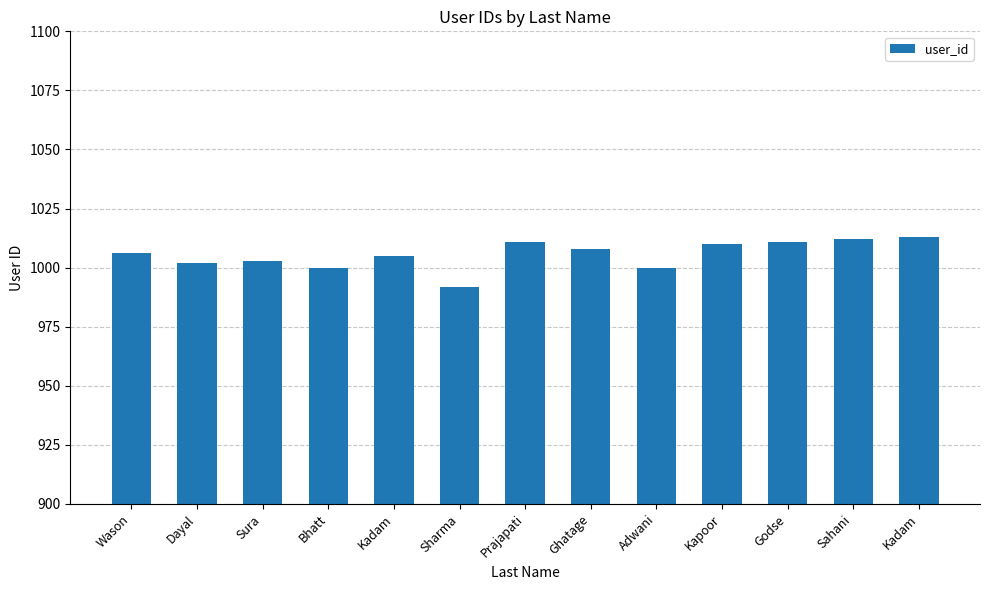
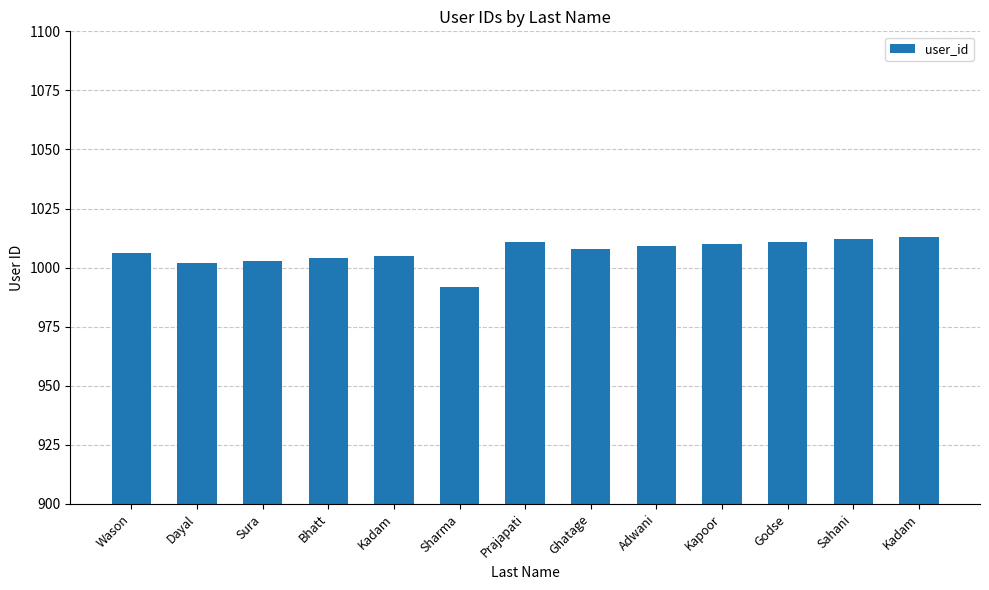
  {
    "Wason": 1006,
    "Dayal": 1002,
    "Sura": 1003,
-   "Bhatt": 1000,
+   "Bhatt": 1004,
    "Sharma": 992,
    "Prajapati": 1011,
    "Ghatage": 1008,
-   "Adwani": 1000,
+   "Adwani": 1009,
    "Kapoor": 1010,
    "Godse": 1011,
    "Sahani": 1012
  }
